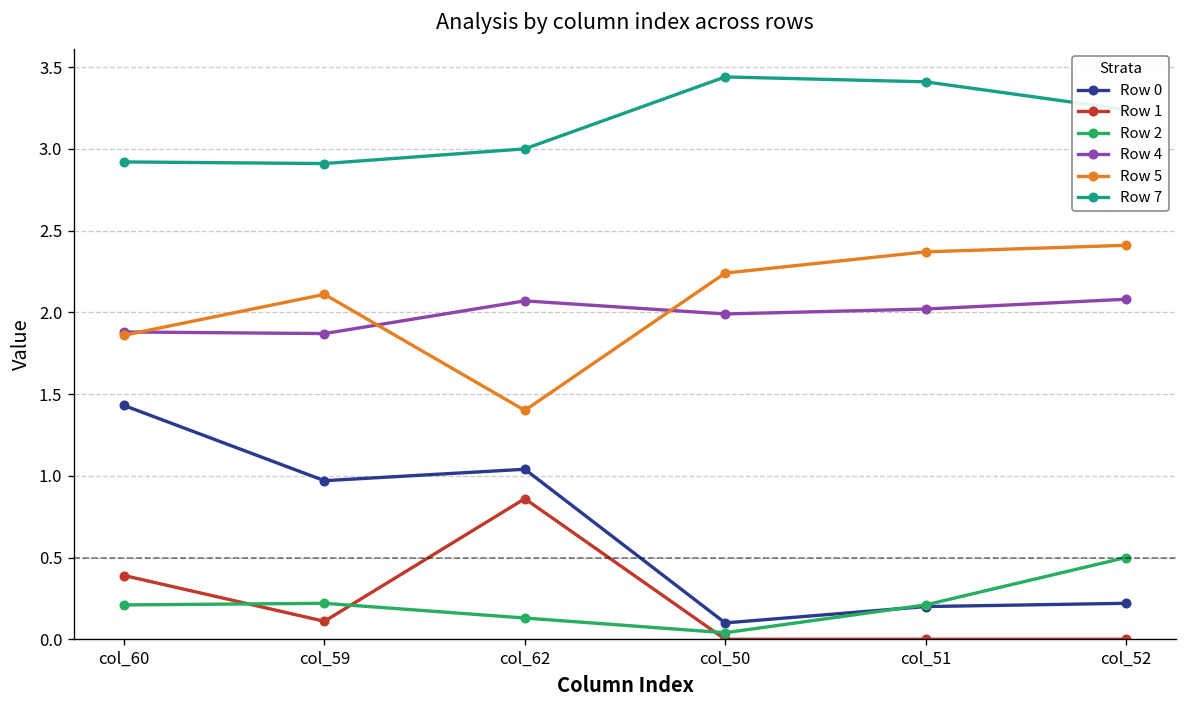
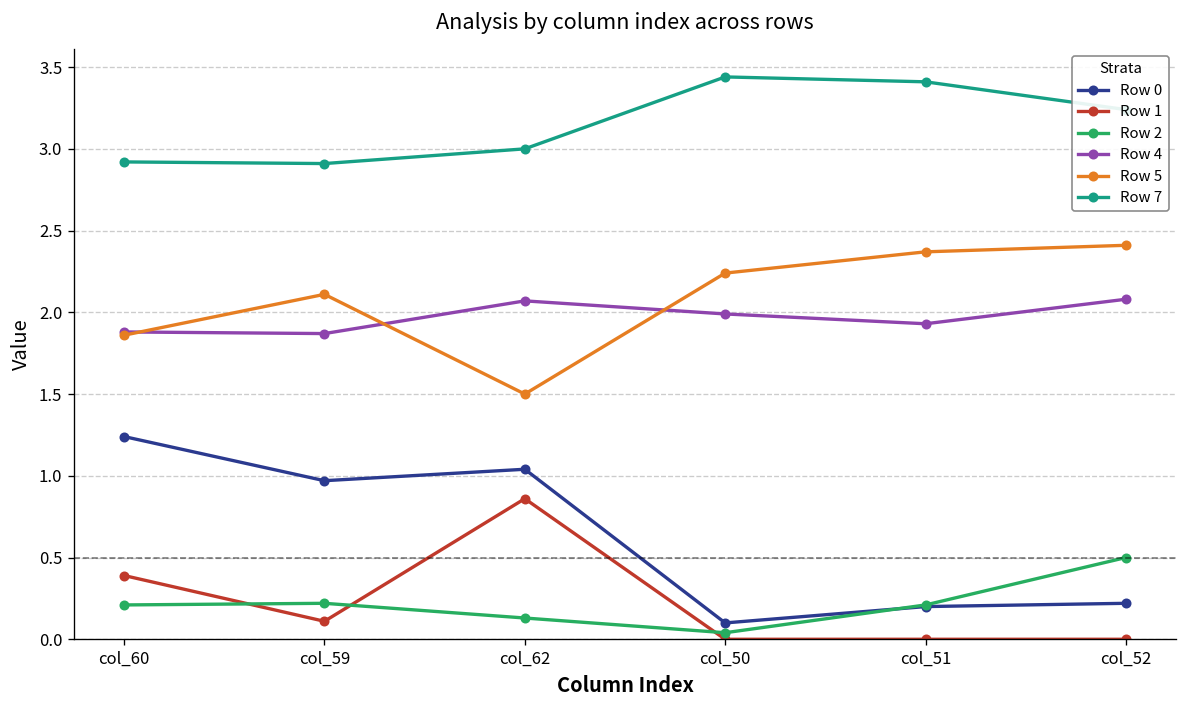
  {
    "Row 0": {
-     "col_60": 1.43,
+     "col_60": 1.24,
      "col_59": 0.97,
      "col_62": 1.04,
      "col_50": 0.10,
      "col_52": 0.22
    },
    "Row 1": {
      "col_60": 0.39,
      "col_59": 0.11,
      "col_62": 0.86,
      "col_50": 0.00,
      "col_51": 0.00,
      "col_52": 0.00
    },
    "Row 4": {
      "col_60": 1.88,
      "col_59": 1.87,
      "col_62": 2.07,
      "col_50": 1.99,
-     "col_51": 2.02,
+     "col_51": 1.93,
      "col_52": 2.08
    },
    "Row 5": {
      "col_60": 1.86,
      "col_59": 2.1,
-     "col_62": 1.4,
+     "col_62": 1.5,
      "col_50": 2.24,
      "col_51": 2.37,
      "col_52": 2.4
    }
  }
